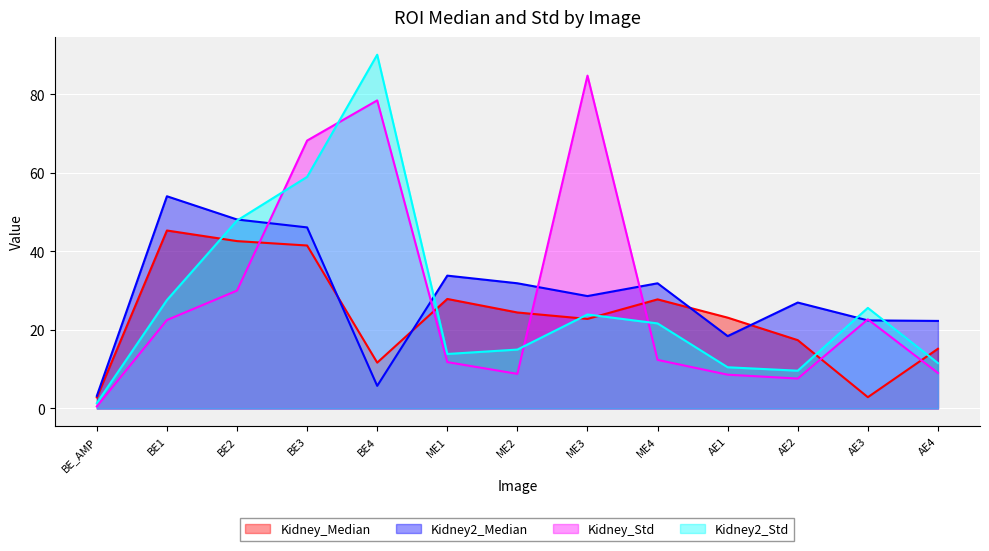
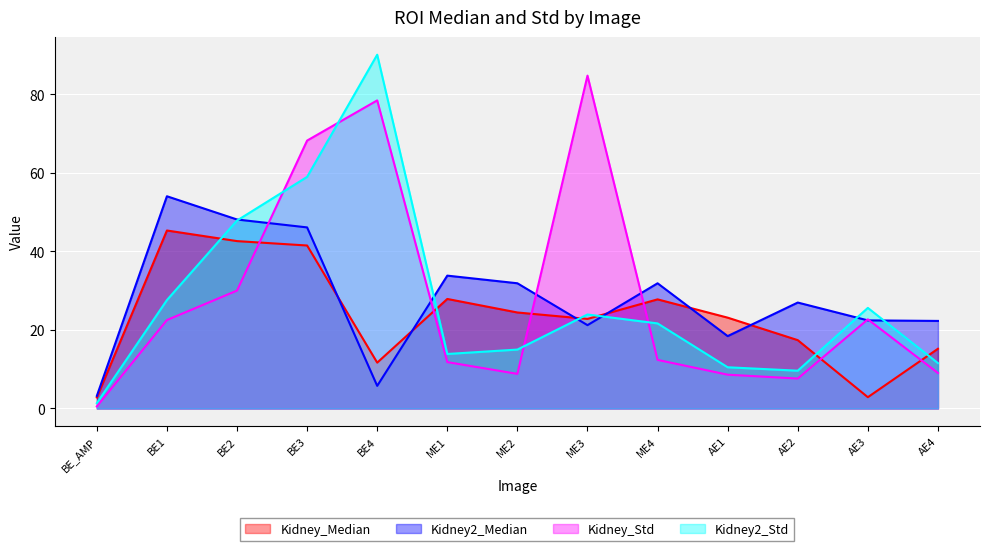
  {
    "Kidney_Median": {
      "BE1": 45,
      "BE2": 43,
      "BE3": 42,
      "BE4": 12,
      "ME1": 28,
      "ME2": 24,
      "ME3": 23,
      "ME4": 28,
      "AE1": 23,
      "AE2": 17,
      "AE3": 3,
      "AE4": 15
    },
    "Kidney2_Median": {
      "BE1": 54,
      "BE3": 46,
      "BE4": 6,
      "ME1": 34,
      "ME2": 32,
-     "ME3": 29,
+     "ME3": 21,
      "ME4": 32,
      "AE1": 18,
      "AE2": 27,
      "AE4": 22
    },
    "Kidney_Std": {
      "BE_AMP": 1,
      "BE1": 23,
      "BE2": 30,
      "BE3": 68,
      "BE4": 78,
      "ME1": 12,
      "ME2": 9,
      "ME3": 85,
      "ME4": 12,
      "AE1": 9,
      "AE2": 8,
      "AE4": 9
    },
    "Kidney2_Std": {
      "BE_AMP": 1,
      "BE1": 28,
      "BE3": 59,
      "BE4": 90,
      "ME1": 14,
      "ME2": 15,
      "ME3": 24,
      "ME4": 22,
      "AE1": 10,
      "AE2": 10,
      "AE3": 26,
      "AE4": 12
    }
  }
